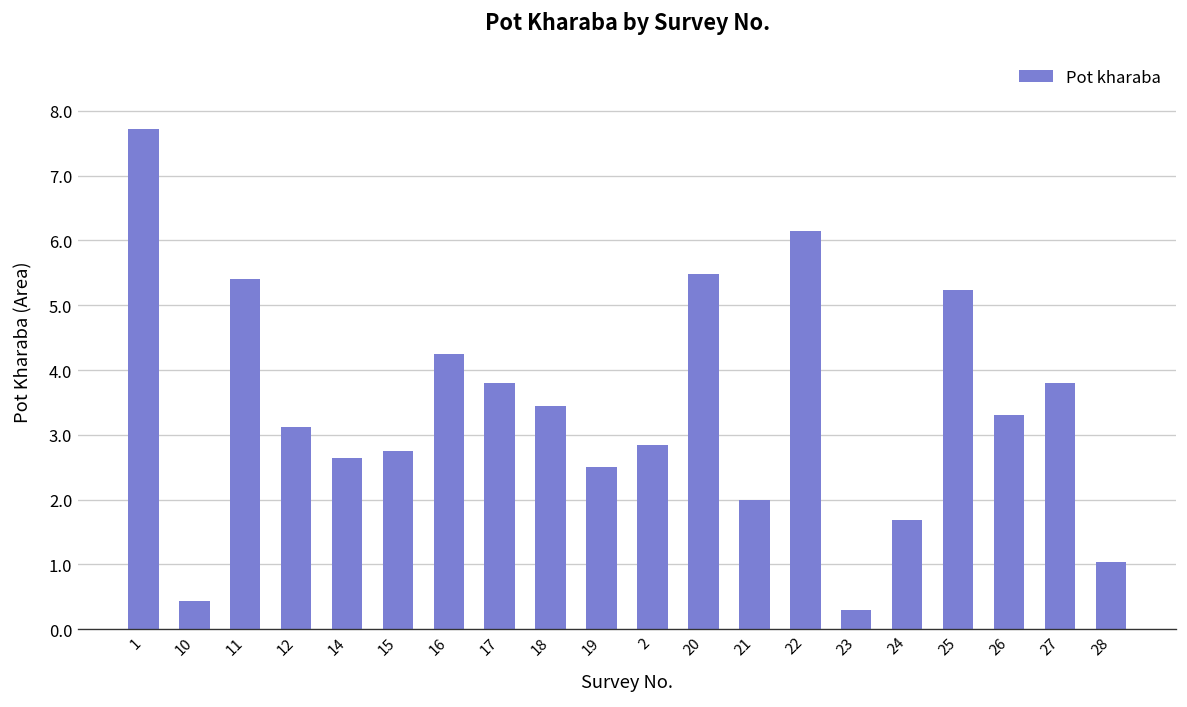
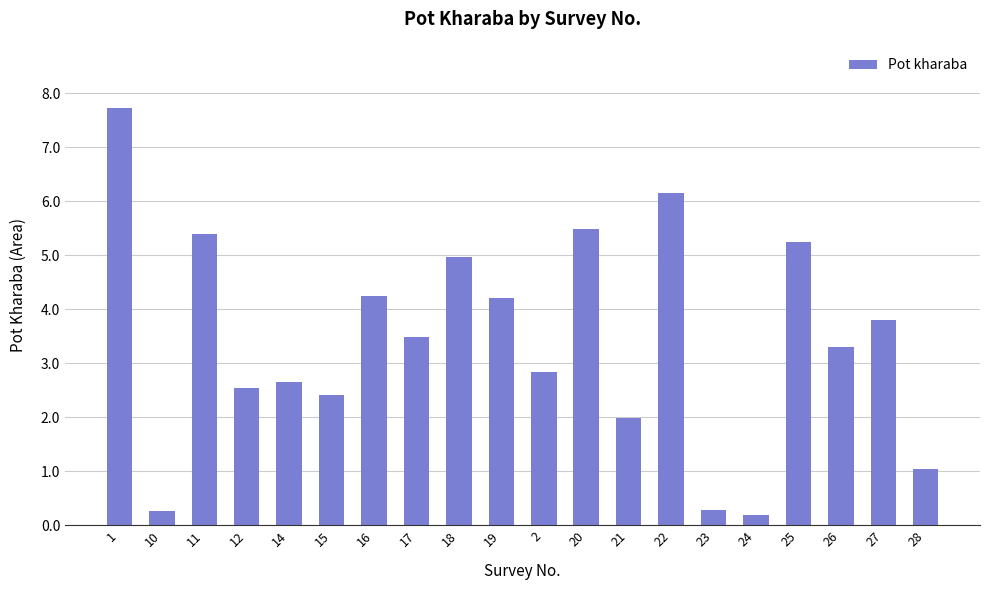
  {
    "1": 7.7,
-   "10": 0.4,
+   "10": 0.3,
    "11": 5.4,
-   "12": 3.1,
+   "12": 2.5,
    "14": 2.7,
-   "15": 2.8,
+   "15": 2.4,
    "16": 4.2,
-   "17": 3.8,
-   "18": 3.4,
-   "19": 2.5,
+   "17": 3.5,
+   "18": 5.0,
+   "19": 4.2,
    "2": 2.8,
    "20": 5.5,
    "21": 2.0,
    "22": 6.2,
    "23": 0.3,
-   "24": 1.7,
+   "24": 0.2,
    "25": 5.2,
    "26": 3.3,
    "27": 3.8,
    "28": 1.0
  }
